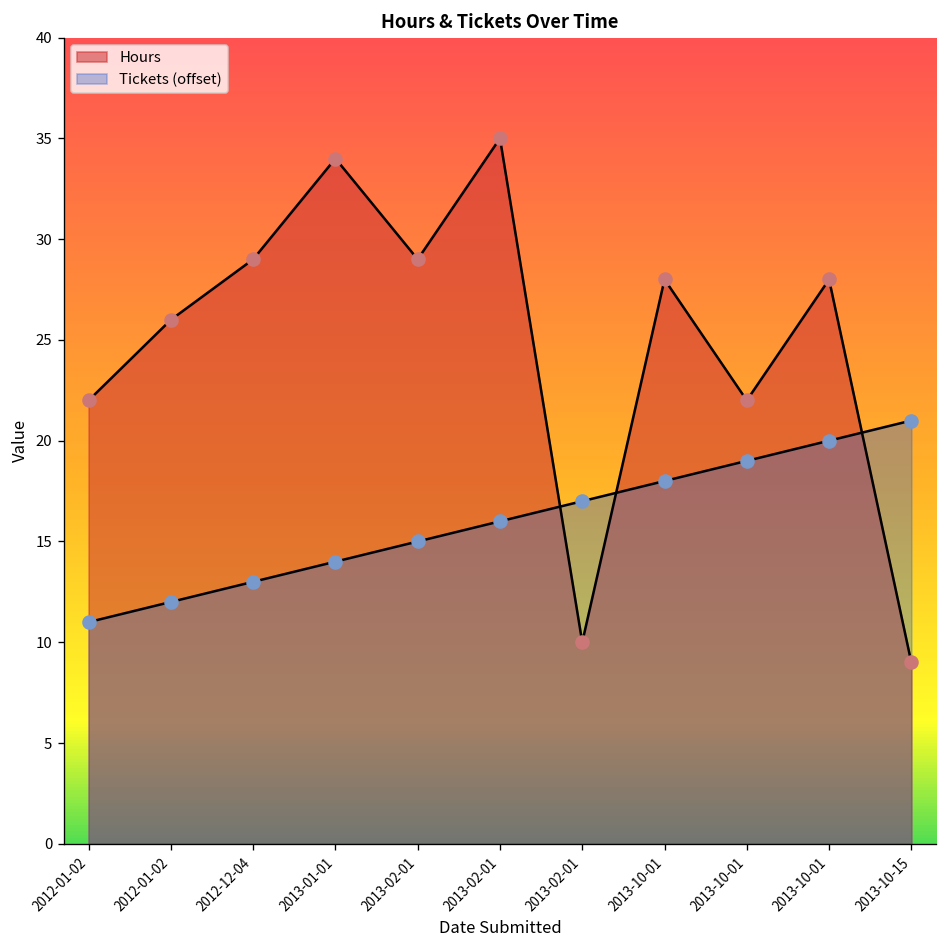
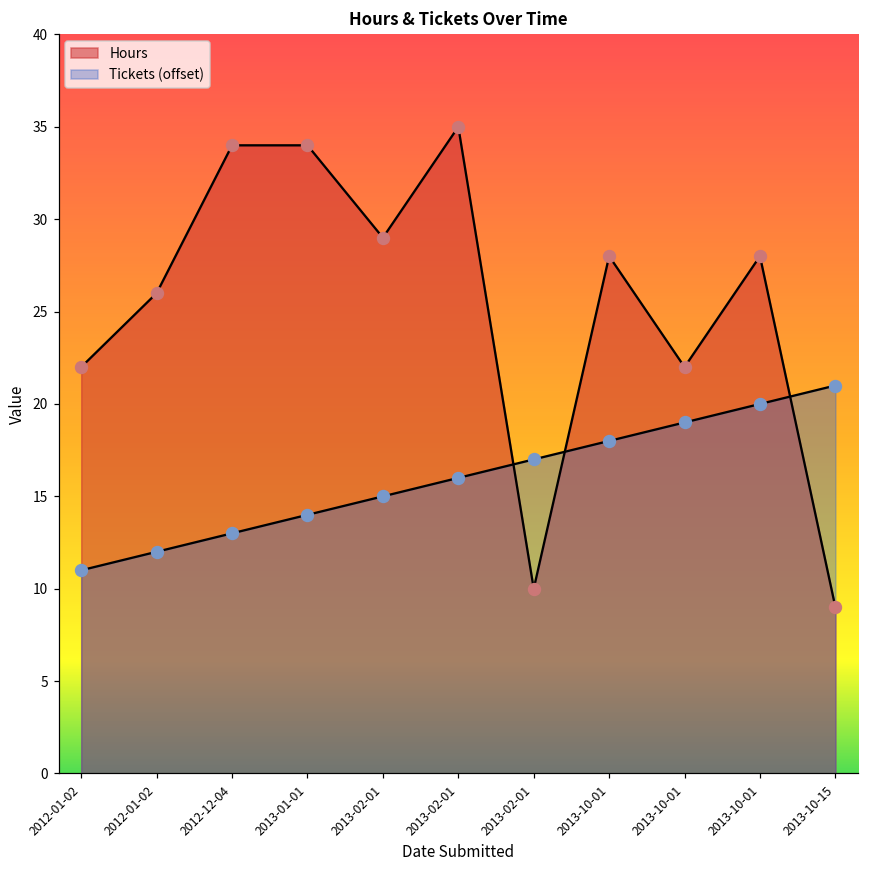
  {
    "Hours": {
-     "2012-12-04": 29,
+     "2012-12-04": 34,
      "2013-01-01": 34,
      "2013-10-15": 9
    },
    "Tickets (offset)": {
      "2012-12-04": 13,
      "2013-01-01": 14,
      "2013-10-15": 21
    }
  }
